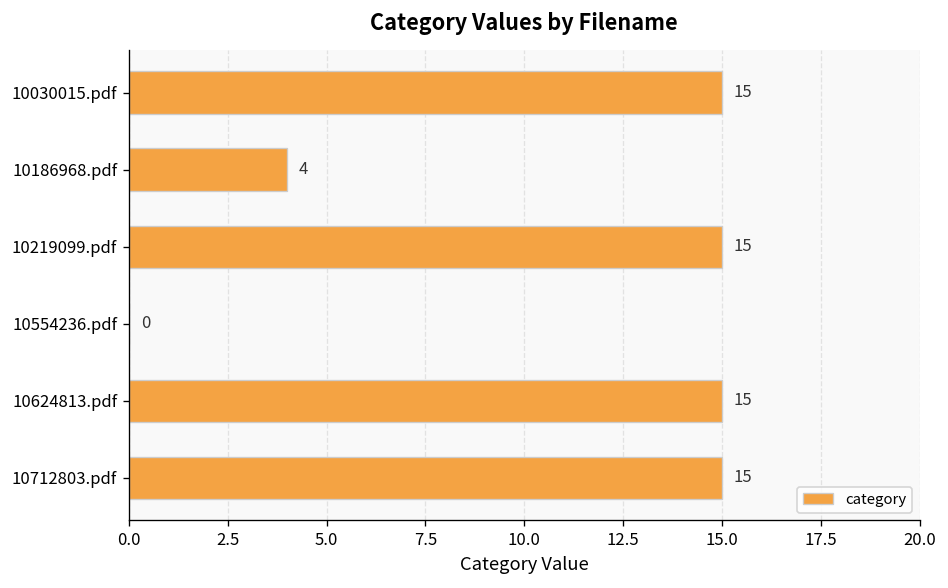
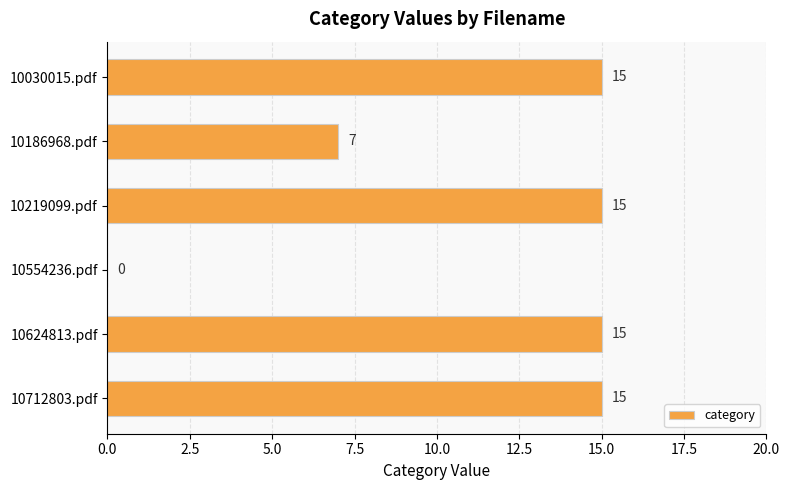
  {
    "10030015.pdf": 15,
-   "10186968.pdf": 4,
+   "10186968.pdf": 7,
    "10219099.pdf": 15,
    "10554236.pdf": 0,
    "10624813.pdf": 15,
    "10712803.pdf": 15
  }
